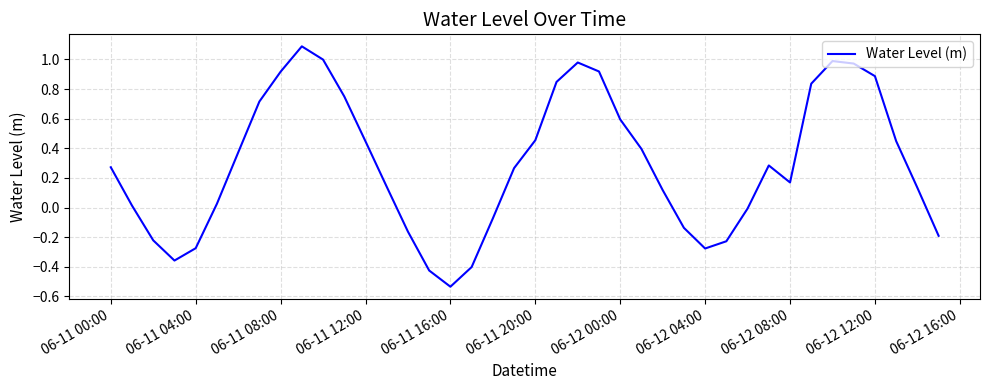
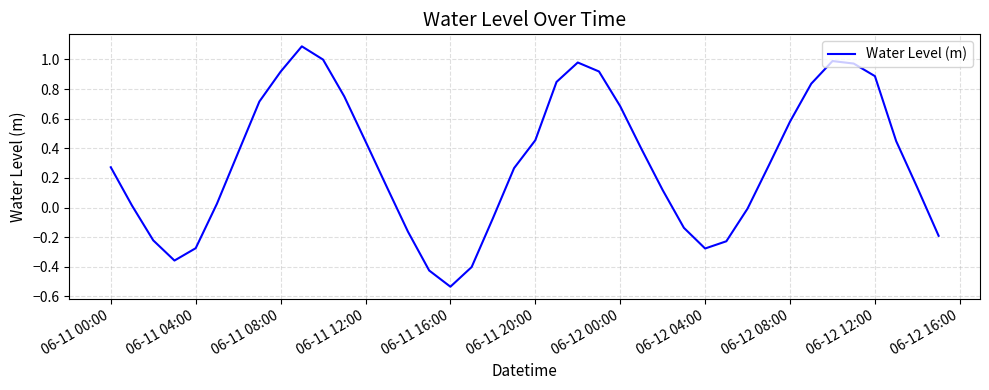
  {
    "06-11 00:00": 0.27,
    "06-11 04:00": -0.27,
    "06-11 08:00": 0.92,
    "06-11 12:00": 0.45,
    "06-11 16:00": -0.53,
    "06-11 20:00": 0.45,
-   "06-12 00:00": 0.60,
+   "06-12 00:00": 0.68,
    "06-12 04:00": -0.28,
-   "06-12 08:00": 0.17,
+   "06-12 08:00": 0.58,
    "06-12 12:00": 0.89
  }
